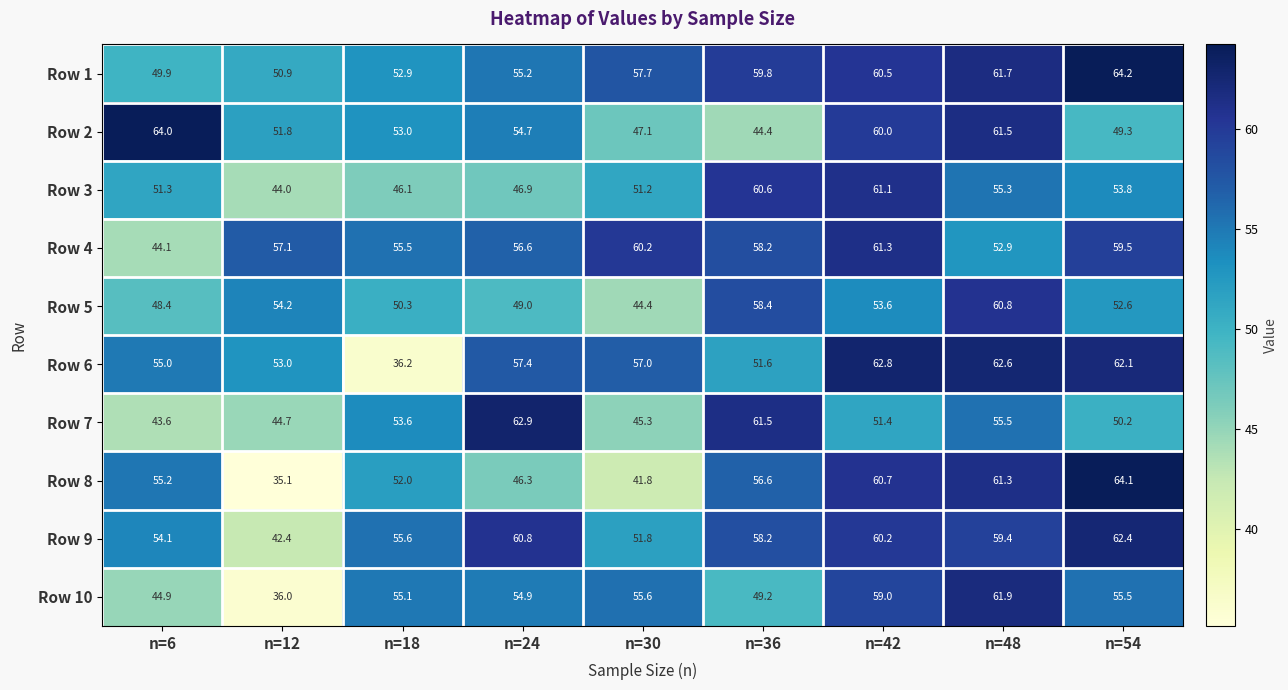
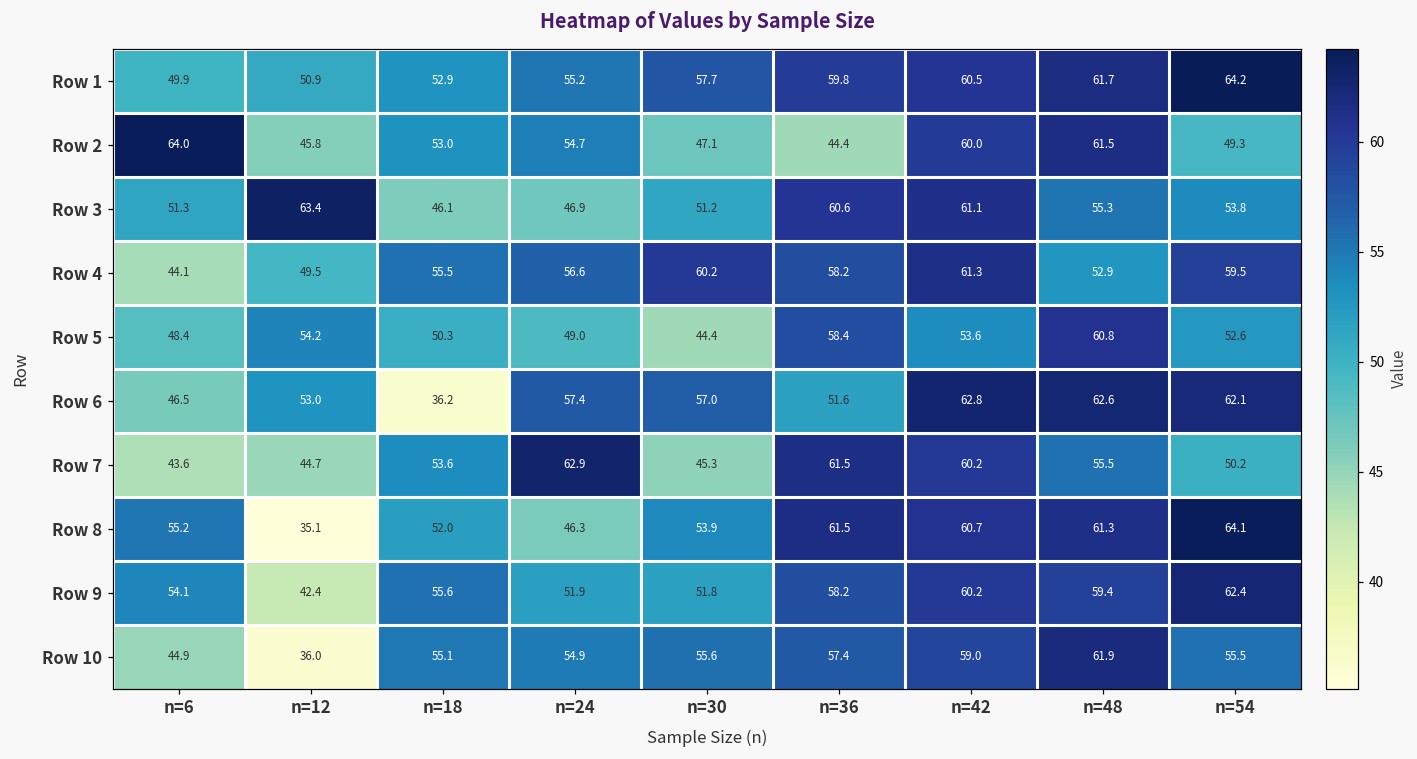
  {
    "Row 1": {
      "n=6": 49.9,
      "n=12": 50.9,
      "n=18": 52.9,
      "n=24": 55.2,
      "n=30": 57.7,
      "n=36": 59.8,
      "n=42": 60.5,
      "n=48": 61.7,
      "n=54": 64.2
    },
    "Row 2": {
      "n=6": 64.0,
-     "n=12": 51.8,
+     "n=12": 45.8,
      "n=18": 53.0,
      "n=24": 54.7,
      "n=30": 47.1,
      "n=36": 44.4,
      "n=42": 60.0,
      "n=48": 61.5,
      "n=54": 49.3
    },
    "Row 3": {
      "n=6": 51.3,
-     "n=12": 44.0,
+     "n=12": 63.4,
      "n=18": 46.1,
      "n=24": 46.9,
      "n=30": 51.2,
      "n=36": 60.6,
      "n=42": 61.1,
      "n=48": 55.3,
      "n=54": 53.8
    },
    "Row 4": {
      "n=6": 44.1,
-     "n=12": 57.1,
+     "n=12": 49.5,
      "n=18": 55.5,
      "n=24": 56.6,
      "n=30": 60.2,
      "n=36": 58.2,
      "n=42": 61.3,
      "n=48": 52.9,
      "n=54": 59.5
    },
    "Row 5": {
      "n=6": 48.4,
      "n=12": 54.2,
      "n=18": 50.3,
      "n=24": 49.0,
      "n=30": 44.4,
      "n=36": 58.4,
      "n=42": 53.6,
      "n=48": 60.8,
      "n=54": 52.6
    },
    "Row 6": {
-     "n=6": 55.0,
+     "n=6": 46.5,
      "n=12": 53.0,
      "n=18": 36.2,
      "n=24": 57.4,
      "n=30": 57.0,
      "n=36": 51.6,
      "n=42": 62.8,
      "n=48": 62.6,
      "n=54": 62.1
    },
    "Row 7": {
      "n=6": 43.6,
      "n=12": 44.7,
      "n=18": 53.6,
      "n=24": 62.9,
      "n=30": 45.3,
      "n=36": 61.5,
-     "n=42": 51.4,
+     "n=42": 60.2,
      "n=48": 55.5,
      "n=54": 50.2
    },
    "Row 8": {
      "n=6": 55.2,
      "n=12": 35.1,
      "n=18": 52.0,
      "n=24": 46.3,
-     "n=30": 41.8,
-     "n=36": 56.6,
+     "n=30": 53.9,
+     "n=36": 61.5,
      "n=42": 60.7,
      "n=48": 61.3,
      "n=54": 64.1
    },
    "Row 9": {
      "n=6": 54.1,
      "n=12": 42.4,
      "n=18": 55.6,
-     "n=24": 60.8,
+     "n=24": 51.9,
      "n=30": 51.8,
      "n=36": 58.2,
      "n=42": 60.2,
      "n=48": 59.4,
      "n=54": 62.4
    },
    "Row 10": {
      "n=6": 44.9,
      "n=12": 36.0,
      "n=18": 55.1,
      "n=24": 54.9,
      "n=30": 55.6,
-     "n=36": 49.2,
+     "n=36": 57.4,
      "n=42": 59.0,
      "n=48": 61.9,
      "n=54": 55.5
    }
  }
